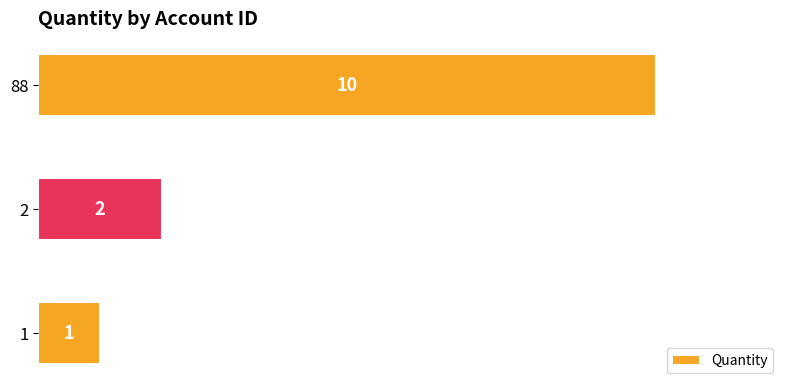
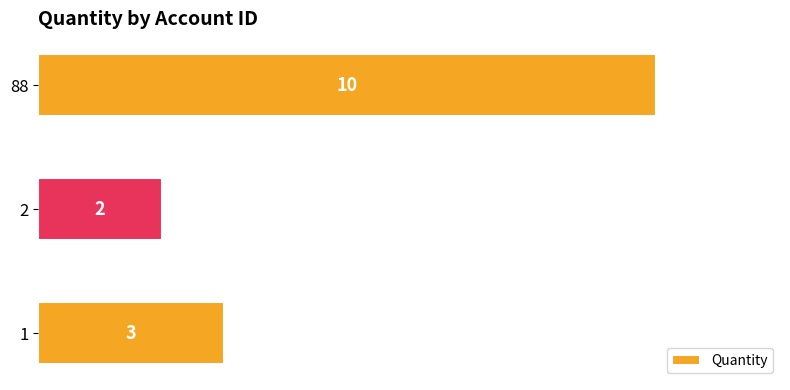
  {
    "88": 10,
    "2": 2,
-   "1": 1
+   "1": 3
  }
